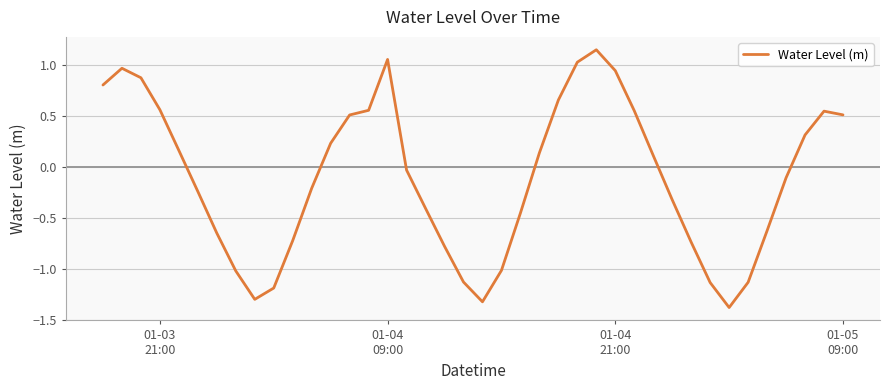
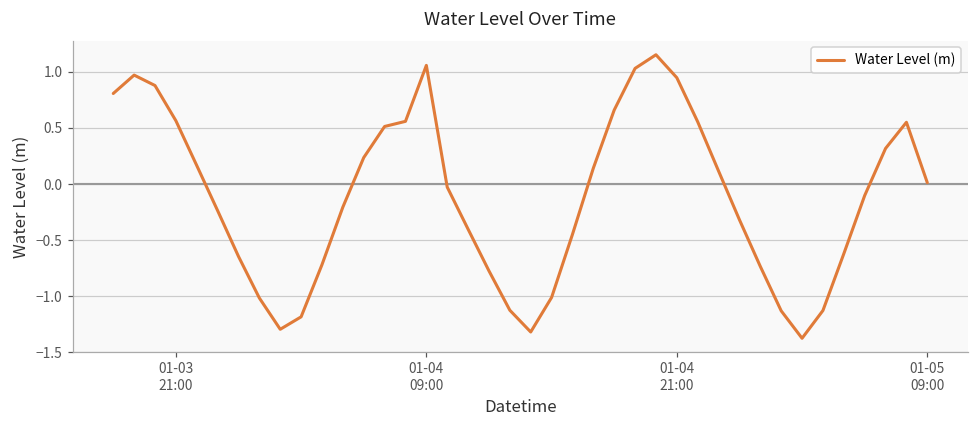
  {
    "01-03 21:00": 0.56,
    "01-04 09:00": 1.06,
    "01-04 21:00": 0.95,
-   "01-05 09:00": 0.51
+   "01-05 09:00": 0.01
  }
